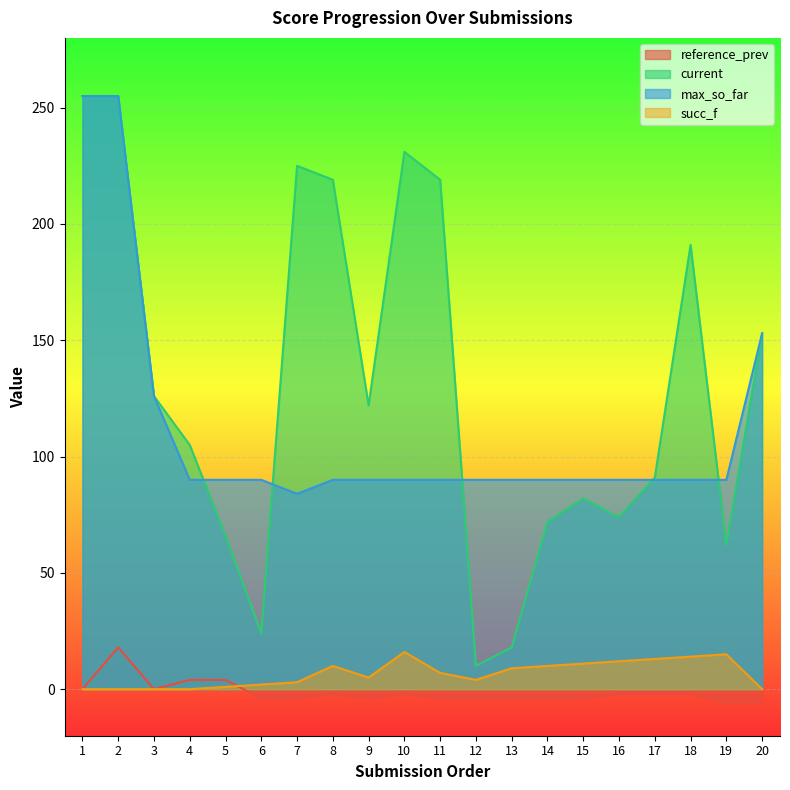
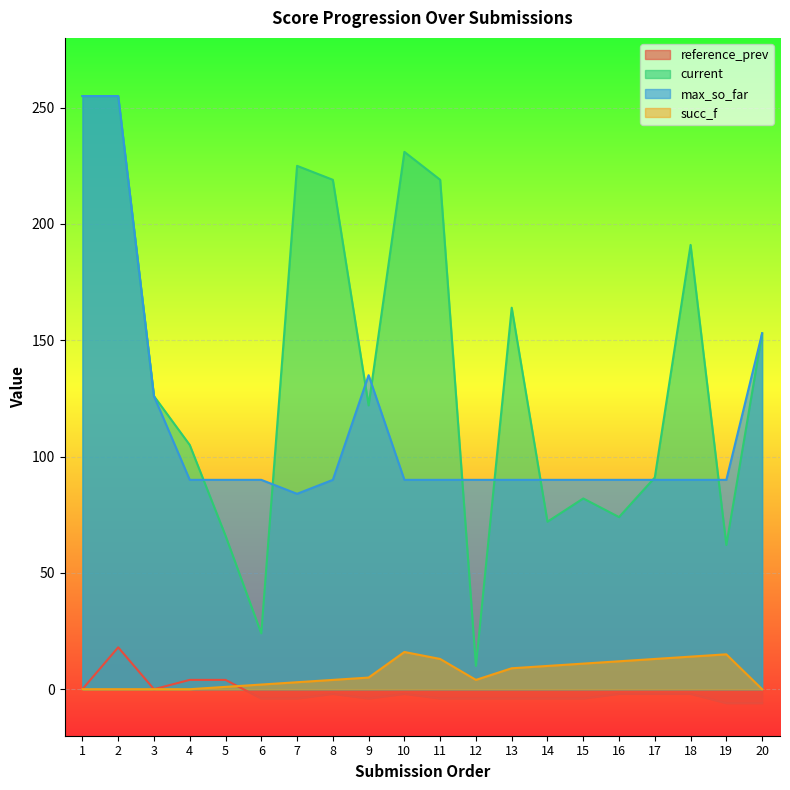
  {
    "current": {
      "4": 105,
      "5": 66,
      "6": 24,
      "7": 225,
      "8": 219,
      "9": 122,
      "10": 231,
      "11": 219,
      "12": 10,
-     "13": 18,
+     "13": 164,
      "14": 72,
      "15": 82,
      "16": 74,
      "18": 191,
      "19": 62
    },
    "max_so_far": {
      "4": 90,
      "5": 90,
      "6": 90,
      "7": 84,
      "8": 90,
-     "9": 90,
+     "9": 135,
      "10": 90,
      "11": 90,
      "12": 90,
      "13": 90,
      "14": 90,
      "15": 90,
      "16": 90,
      "18": 90,
      "19": 90
    },
    "succ_f": {
      "2": 0,
      "4": 0,
      "5": 1,
      "6": 2,
      "7": 3,
-     "8": 10,
+     "8": 4,
      "9": 5,
      "10": 16,
-     "11": 7,
+     "11": 13,
      "12": 4,
      "13": 9,
      "14": 10,
      "15": 11,
      "16": 12,
      "17": 13,
      "18": 14,
      "19": 15
    }
  }
